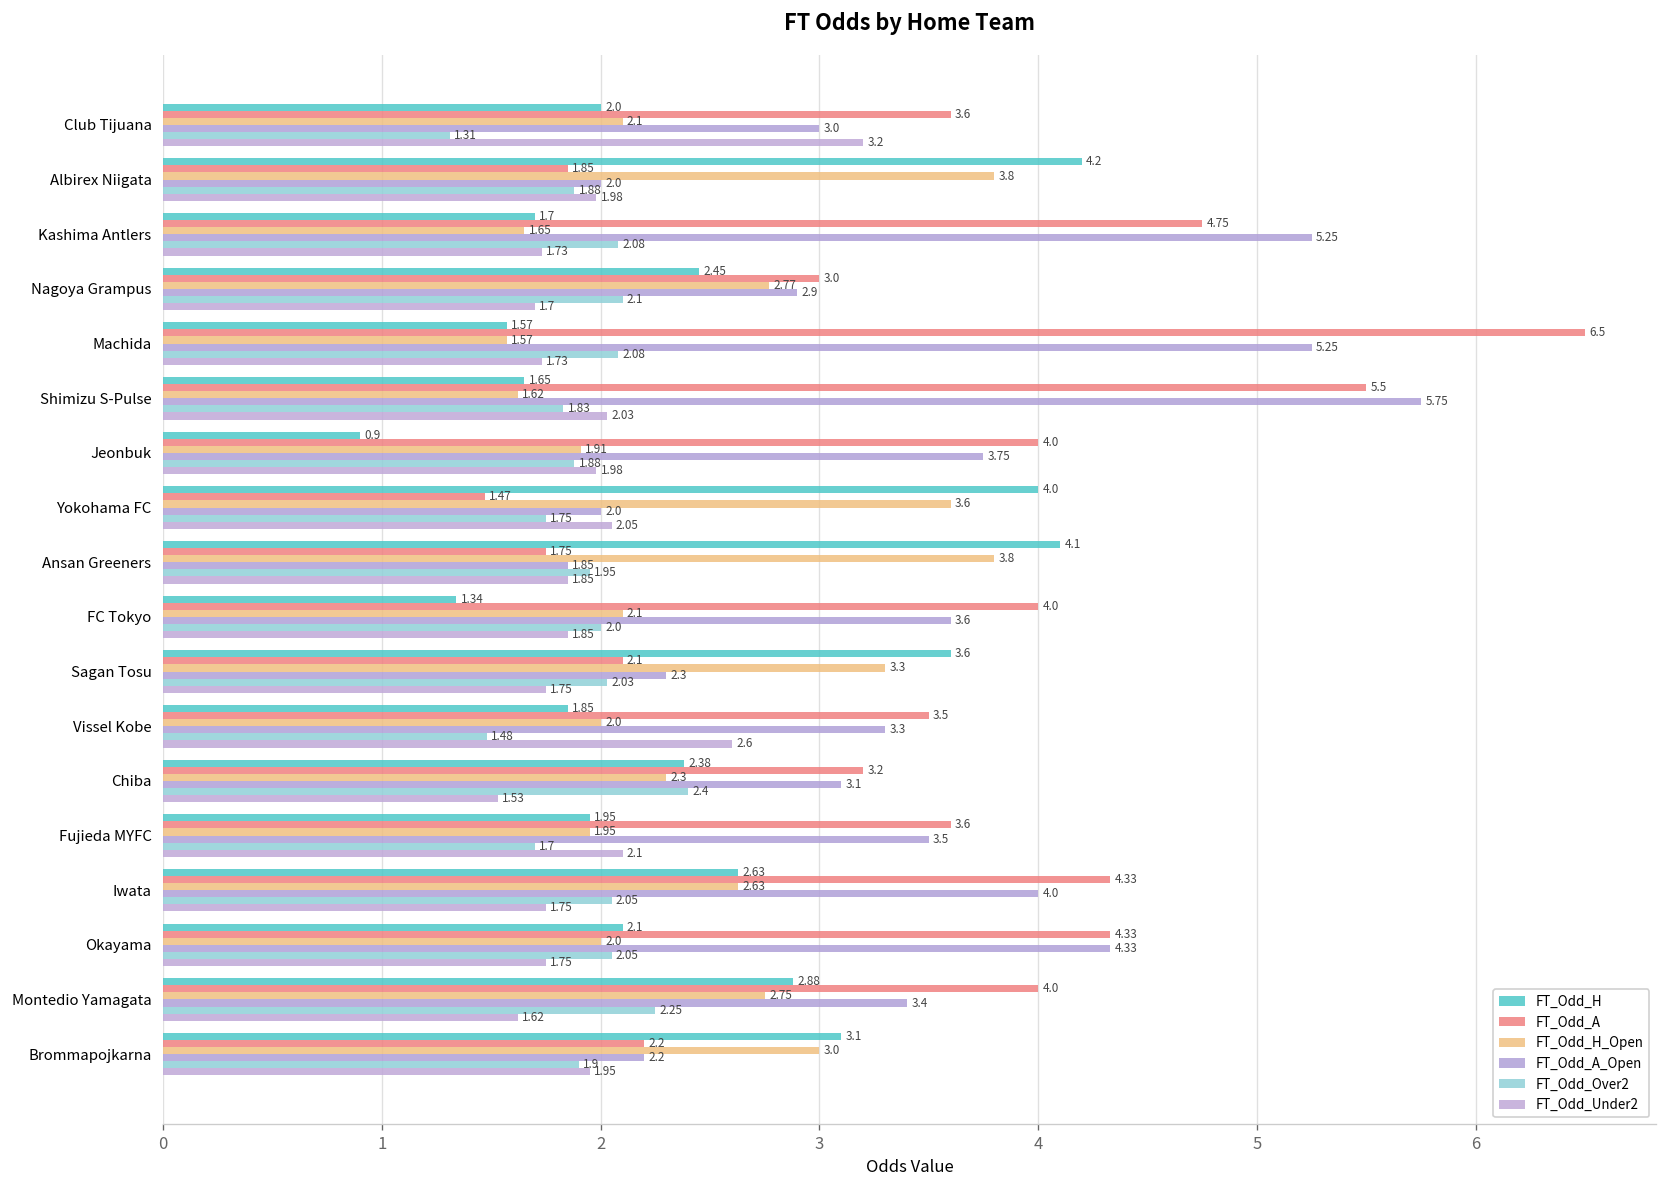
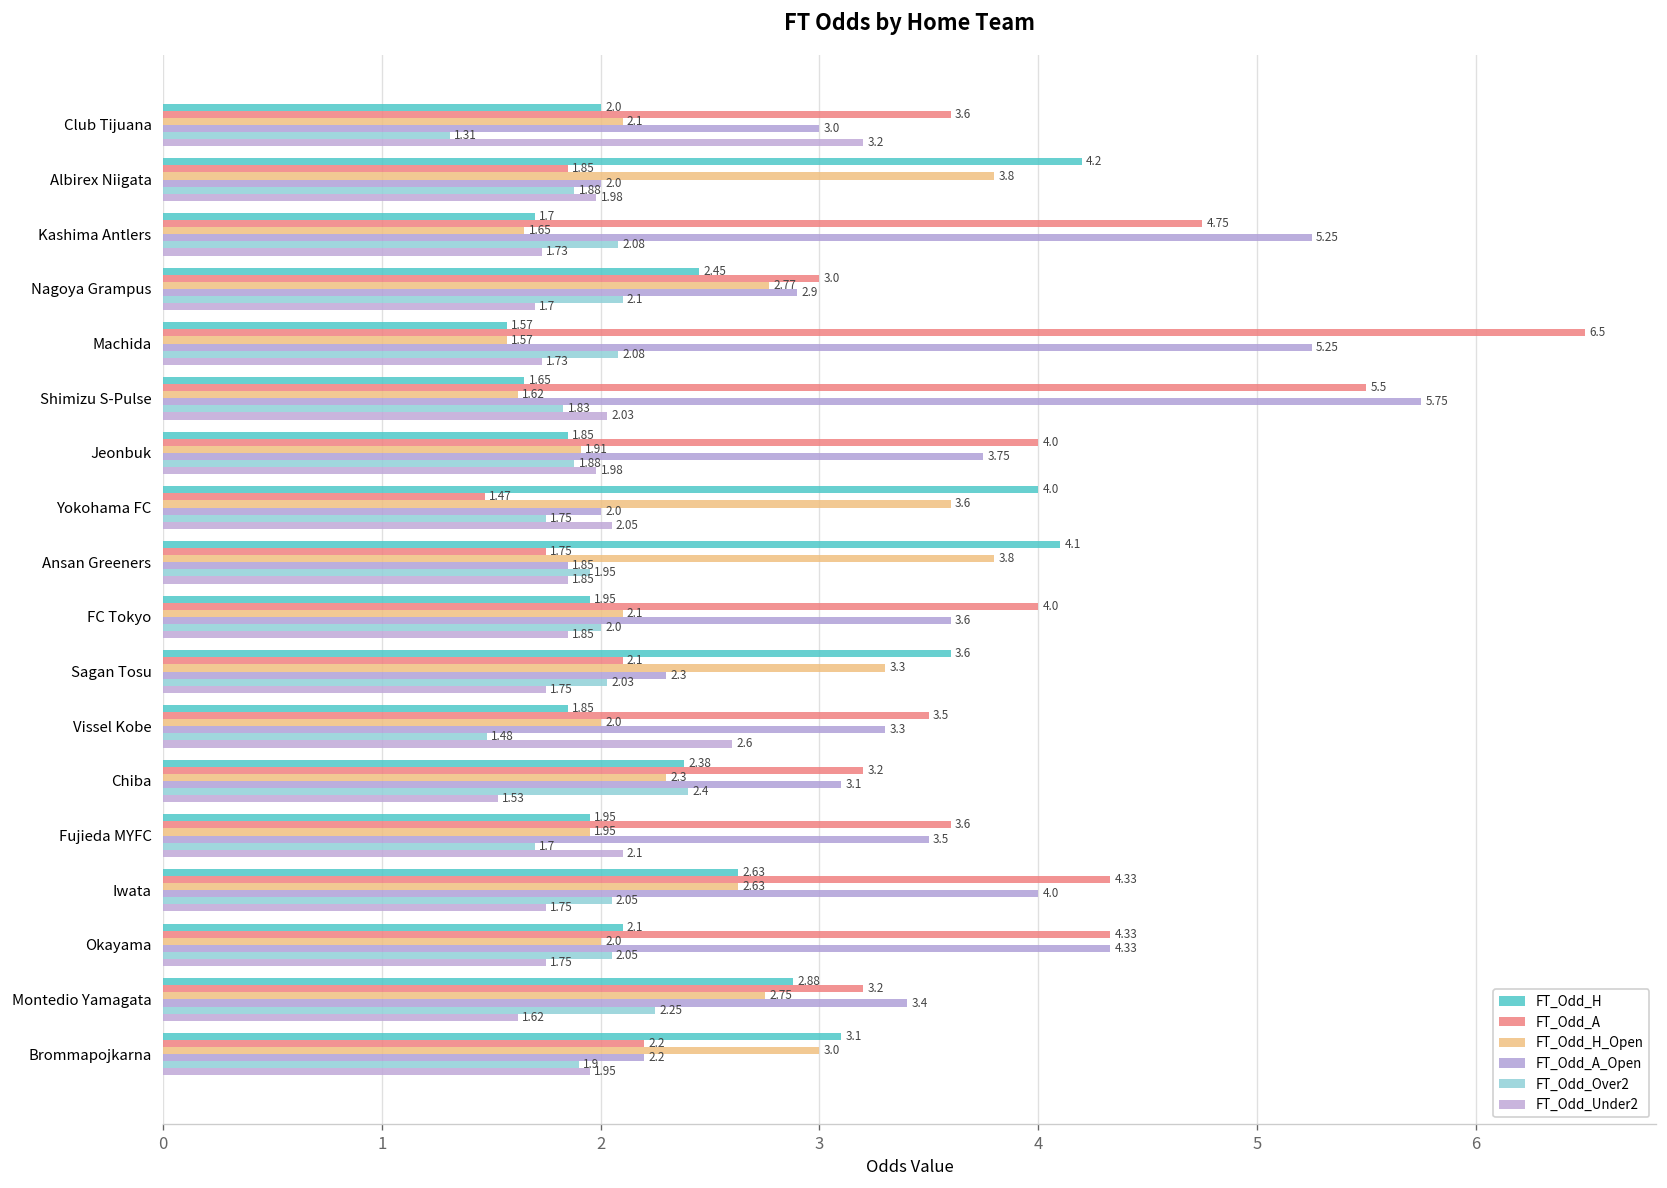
  {
    "FT_Odd_H": {
      "Club Tijuana": 2.0,
      "Albirex Niigata": 4.2,
      "Kashima Antlers": 1.7,
      "Nagoya Grampus": 2.45,
      "Machida": 1.57,
      "Shimizu S-Pulse": 1.65,
-     "Jeonbuk": 0.9,
+     "Jeonbuk": 1.85,
      "Yokohama FC": 4.0,
      "Ansan Greeners": 4.1,
-     "FC Tokyo": 1.34,
+     "FC Tokyo": 1.95,
      "Sagan Tosu": 3.6,
      "Vissel Kobe": 1.85,
      "Chiba": 2.38,
      "Fujieda MYFC": 1.95,
      "Iwata": 2.63,
      "Okayama": 2.1,
      "Montedio Yamagata": 2.88,
      "Brommapojkarna": 3.1
    },
    "FT_Odd_A": {
      "Club Tijuana": 3.6,
      "Albirex Niigata": 1.85,
      "Kashima Antlers": 4.75,
      "Nagoya Grampus": 3.0,
      "Machida": 6.5,
      "Shimizu S-Pulse": 5.5,
      "Jeonbuk": 4.0,
      "Yokohama FC": 1.47,
      "Ansan Greeners": 1.75,
      "FC Tokyo": 4.0,
      "Sagan Tosu": 2.1,
      "Vissel Kobe": 3.5,
      "Chiba": 3.2,
      "Fujieda MYFC": 3.6,
      "Iwata": 4.33,
      "Okayama": 4.33,
-     "Montedio Yamagata": 4.0,
+     "Montedio Yamagata": 3.2,
      "Brommapojkarna": 2.2
    },
    "FT_Odd_H_Open": {
      "Club Tijuana": 2.1,
      "Albirex Niigata": 3.8,
      "Kashima Antlers": 1.65,
      "Nagoya Grampus": 2.77,
      "Machida": 1.57,
      "Shimizu S-Pulse": 1.62,
      "Jeonbuk": 1.91,
      "Yokohama FC": 3.6,
      "Ansan Greeners": 3.8,
      "FC Tokyo": 2.1,
      "Sagan Tosu": 3.3,
      "Vissel Kobe": 2.0,
      "Chiba": 2.3,
      "Fujieda MYFC": 1.95,
      "Iwata": 2.63,
      "Okayama": 2.0,
      "Montedio Yamagata": 2.75,
      "Brommapojkarna": 3.0
    }
  }
